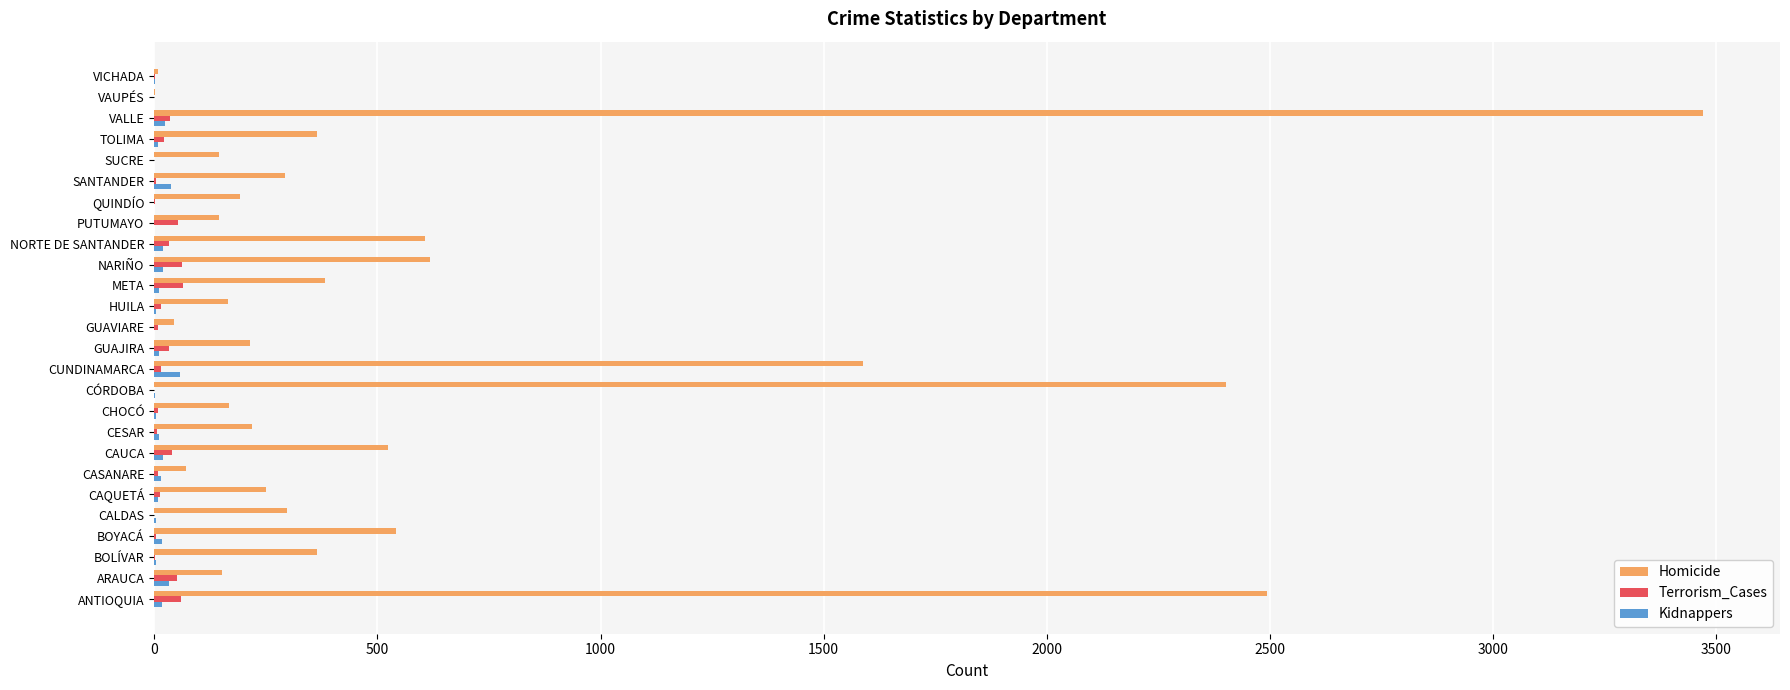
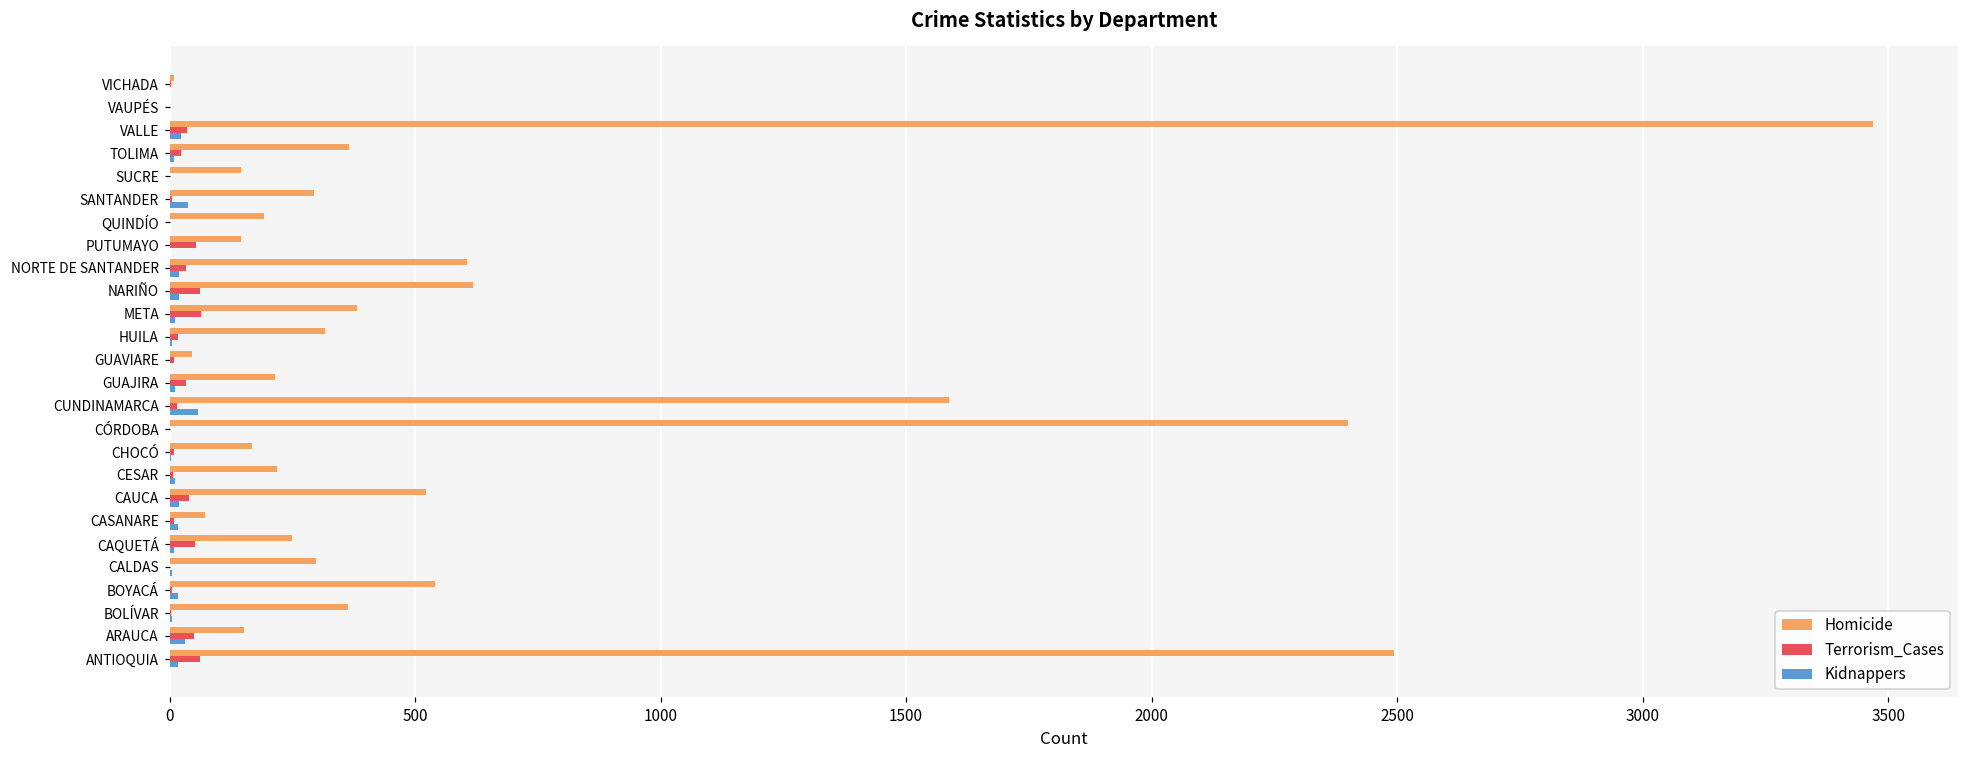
  {
    "Homicide": {
      "VICHADA": 10,
      "VALLE": 3470,
      "TOLIMA": 370,
      "SUCRE": 150,
      "SANTANDER": 290,
      "QUINDÍO": 190,
      "PUTUMAYO": 150,
      "NORTE DE SANTANDER": 610,
      "NARIÑO": 620,
      "META": 380,
-     "HUILA": 170,
+     "HUILA": 320,
      "GUAVIARE": 50,
      "GUAJIRA": 220,
      "CUNDINAMARCA": 1590,
      "CÓRDOBA": 2400,
      "CHOCÓ": 170,
      "CESAR": 220,
      "CAUCA": 520,
      "CASANARE": 70,
      "CAQUETÁ": 250,
      "CALDAS": 300,
      "BOYACÁ": 540,
      "BOLÍVAR": 360,
      "ARAUCA": 150,
      "ANTIOQUIA": 2490
    },
    "Terrorism_Cases": {
      "VAUPÉS": 0,
      "VALLE": 40,
      "TOLIMA": 20,
      "SUCRE": 0,
      "PUTUMAYO": 50,
      "NORTE DE SANTANDER": 30,
      "NARIÑO": 60,
      "META": 60,
      "HUILA": 20,
      "GUAVIARE": 10,
      "GUAJIRA": 30,
      "CUNDINAMARCA": 20,
      "CÓRDOBA": 0,
      "CHOCÓ": 10,
      "CESAR": 10,
      "CAUCA": 40,
      "CASANARE": 10,
-     "CAQUETÁ": 10,
+     "CAQUETÁ": 50,
      "CALDAS": 0,
      "ARAUCA": 50,
      "ANTIOQUIA": 60
    },
    "Kidnappers": {
      "VAUPÉS": 0,
      "VALLE": 20,
      "TOLIMA": 10,
      "SUCRE": 0,
      "SANTANDER": 40,
      "QUINDÍO": 0,
      "PUTUMAYO": 0,
      "NORTE DE SANTANDER": 20,
      "NARIÑO": 20,
      "META": 10,
      "GUAVIARE": 0,
      "GUAJIRA": 10,
      "CUNDINAMARCA": 60,
      "CESAR": 10,
      "CAUCA": 20,
      "CASANARE": 20,
      "CAQUETÁ": 10,
      "BOYACÁ": 20,
      "ARAUCA": 30,
      "ANTIOQUIA": 20
    }
  }
